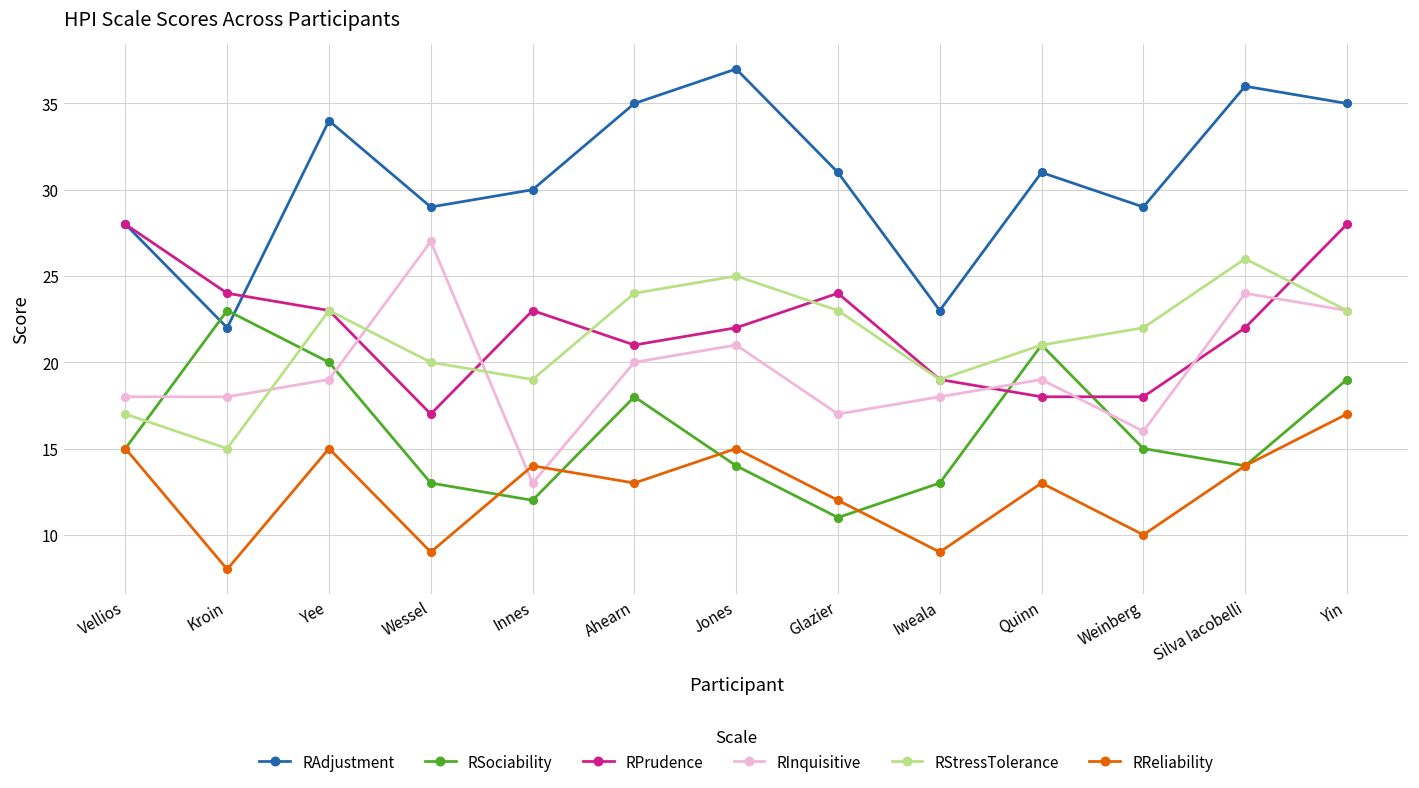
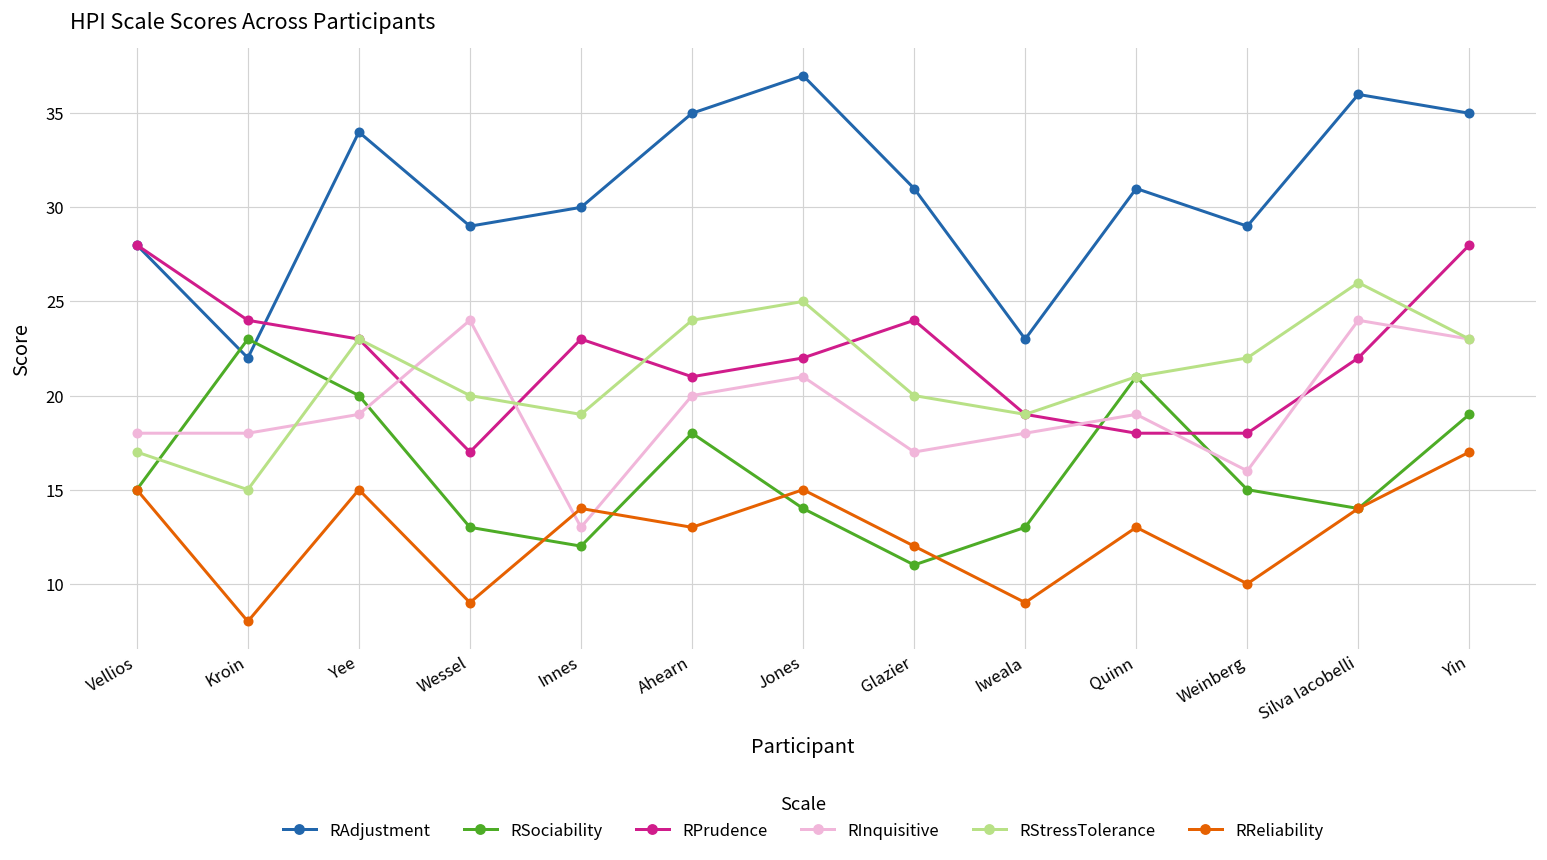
  {
    "RAdjustment": {
      "Kroin": 22,
      "Yee": 34,
      "Wessel": 29,
      "Innes": 30,
      "Ahearn": 35,
      "Jones": 37,
      "Glazier": 31,
      "Iweala": 23,
      "Quinn": 31,
      "Weinberg": 29,
      "Silva Iacobelli": 36,
      "Yin": 35
    },
    "RSociability": {
      "Kroin": 23,
      "Yee": 20,
      "Wessel": 13,
      "Innes": 12,
      "Ahearn": 18,
      "Jones": 14,
      "Glazier": 11,
      "Iweala": 13,
      "Weinberg": 15,
      "Yin": 19
    },
    "RPrudence": {
      "Kroin": 24,
      "Wessel": 17,
      "Innes": 23,
      "Ahearn": 21,
      "Jones": 22,
      "Glazier": 24,
      "Quinn": 18,
      "Weinberg": 18,
      "Silva Iacobelli": 22,
      "Yin": 28
    },
    "RInquisitive": {
      "Vellios": 18,
      "Kroin": 18,
      "Yee": 19,
-     "Wessel": 27,
+     "Wessel": 24,
      "Innes": 13,
      "Ahearn": 20,
      "Jones": 21,
      "Glazier": 17,
      "Iweala": 18,
      "Quinn": 19,
      "Weinberg": 16,
      "Silva Iacobelli": 24
    },
    "RStressTolerance": {
      "Vellios": 17,
      "Kroin": 15,
      "Wessel": 20,
      "Innes": 19,
      "Ahearn": 24,
      "Jones": 25,
-     "Glazier": 23,
+     "Glazier": 20,
      "Weinberg": 22,
      "Silva Iacobelli": 26
    },
    "RReliability": {
      "Kroin": 8,
      "Yee": 15,
      "Wessel": 9,
      "Innes": 14,
      "Ahearn": 13,
      "Jones": 15,
      "Glazier": 12,
      "Iweala": 9,
      "Quinn": 13,
      "Weinberg": 10,
      "Yin": 17
    }
  }
